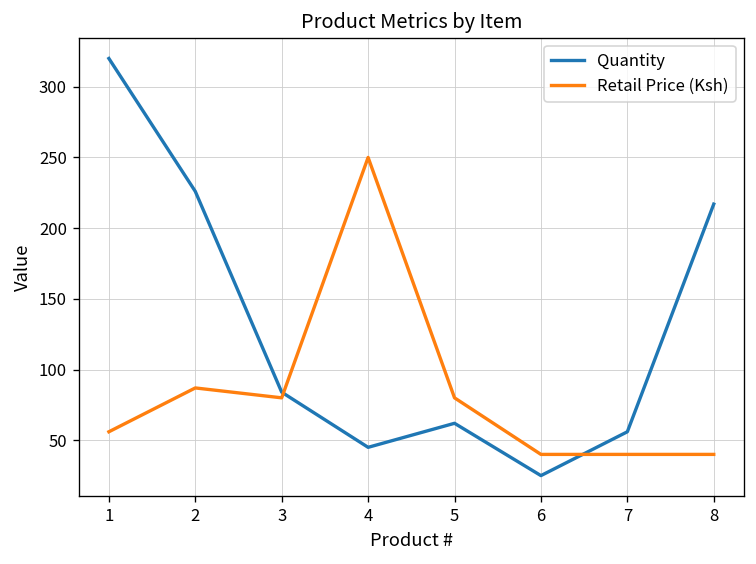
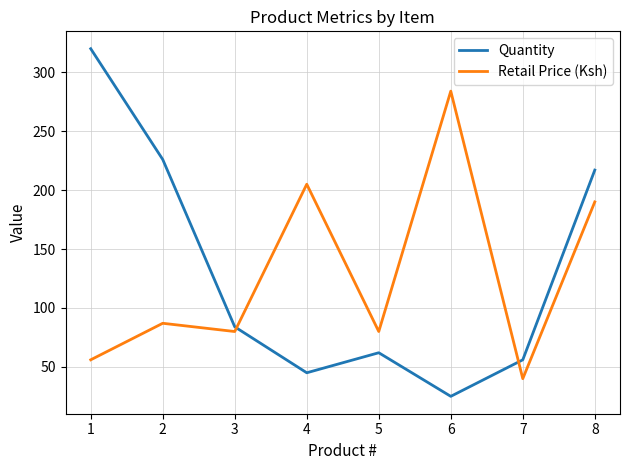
  {
    "Quantity": {
      "1": 320,
      "2": 226,
      "3": 84,
      "4": 45,
      "5": 62,
      "6": 25,
      "7": 56,
      "8": 217
    },
    "Retail Price (Ksh)": {
      "1": 56,
      "2": 87,
      "3": 80,
-     "4": 250,
+     "4": 205,
      "5": 80,
-     "6": 40,
+     "6": 284,
      "7": 40,
-     "8": 40
+     "8": 190
    }
  }
